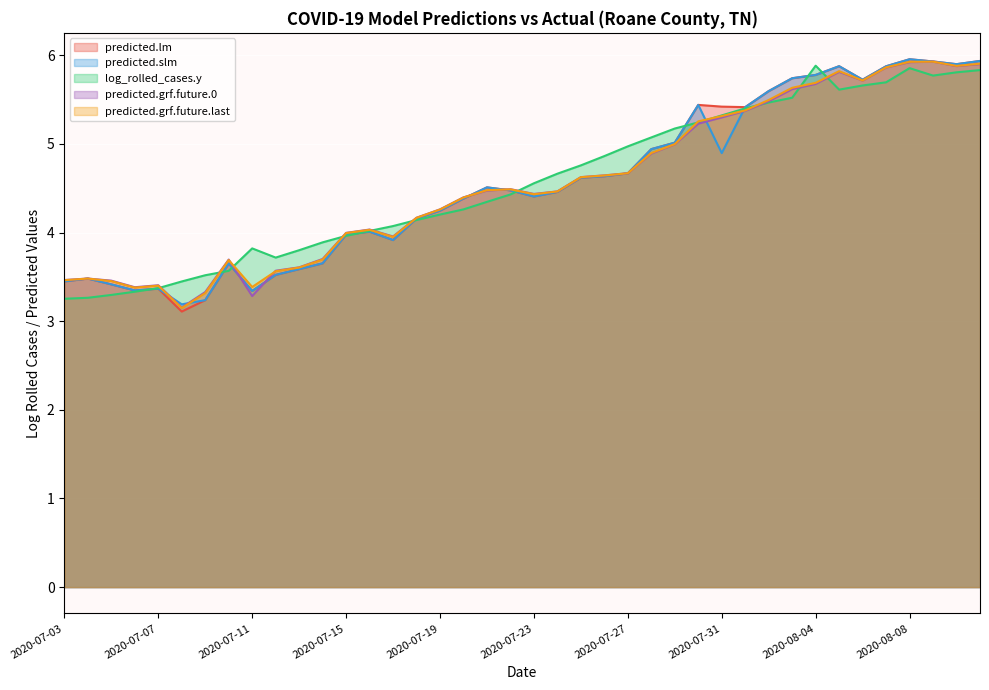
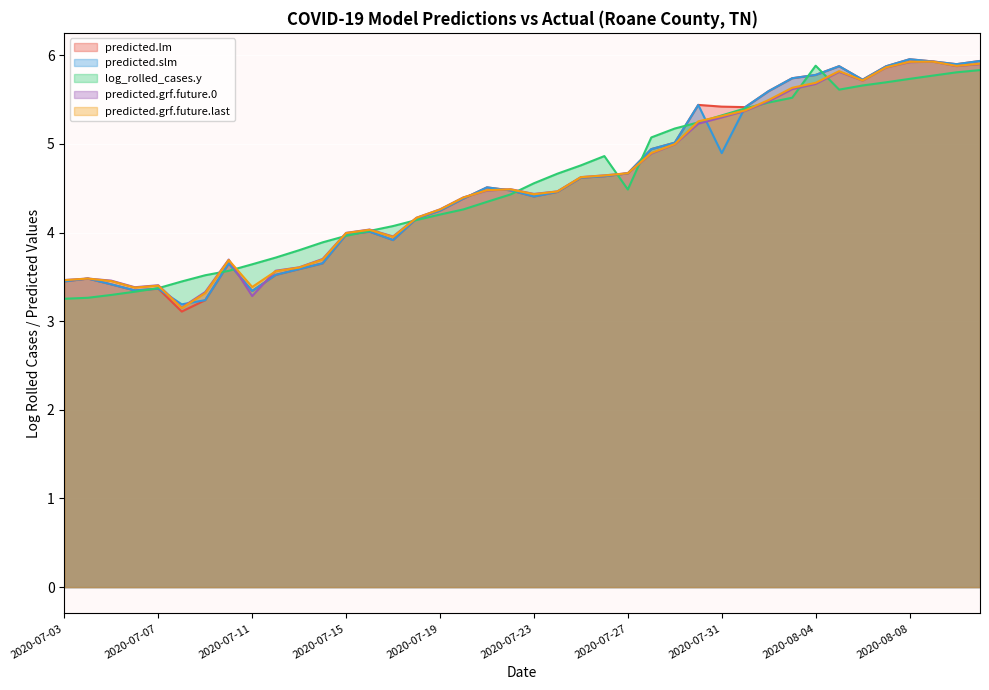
  {
    "predicted.slm": {
      "2020-07-31": 4.9
    },
    "log_rolled_cases.y": {
      "2020-07-03": 3.3,
-     "2020-07-11": 3.8,
+     "2020-07-11": 3.6,
      "2020-07-19": 4.2,
      "2020-07-23": 4.6,
-     "2020-07-27": 5.0,
+     "2020-07-27": 4.5,
      "2020-08-04": 5.9,
-     "2020-08-08": 5.9
+     "2020-08-08": 5.7
    },
    "predicted.grf.future.0": {
      "2020-07-11": 3.3
    }
  }
